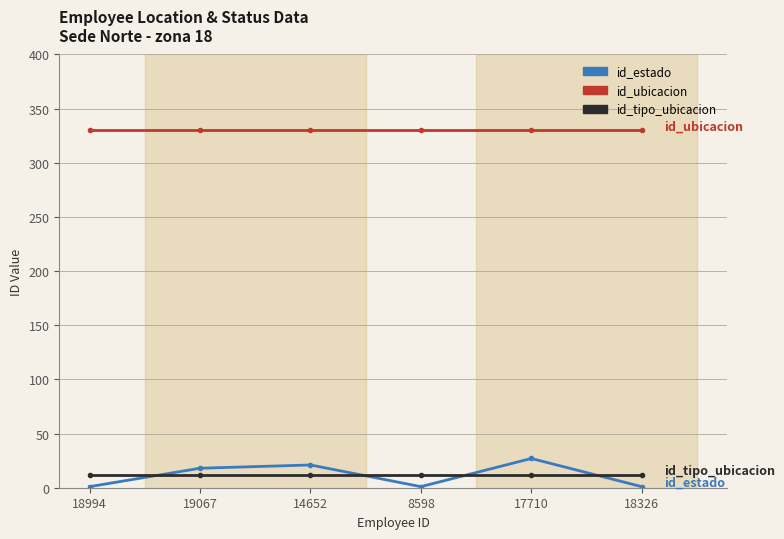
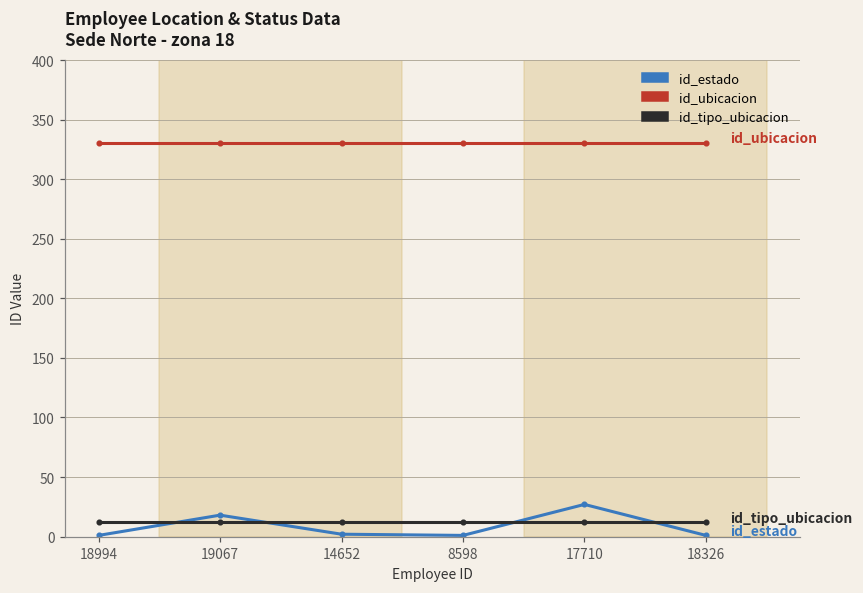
  {
    "id_estado": {
      "18994": 1,
      "19067": 18,
-     "14652": 21,
+     "14652": 2,
      "8598": 1,
      "17710": 27,
      "18326": 1
    },
    "id_ubicacion": {
      "18994": 330,
      "19067": 330,
      "14652": 330,
      "8598": 330,
      "17710": 330,
      "18326": 330
    },
    "id_tipo_ubicacion": {
      "18994": 12,
      "19067": 12,
      "14652": 12,
      "8598": 12,
      "17710": 12,
      "18326": 12
    }
  }
